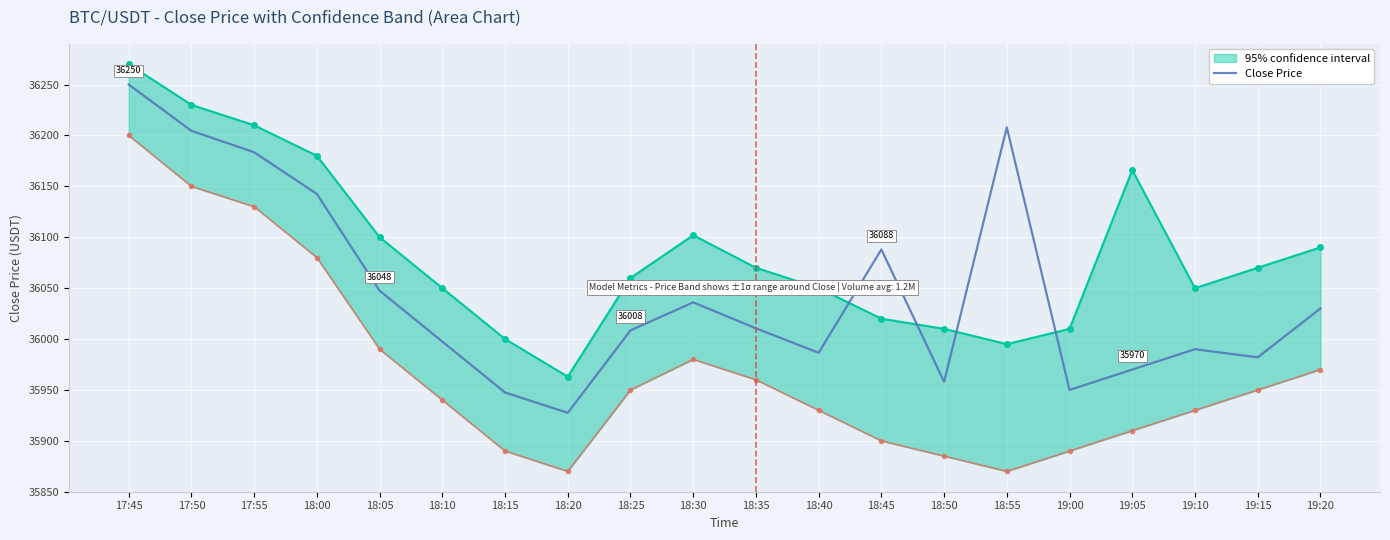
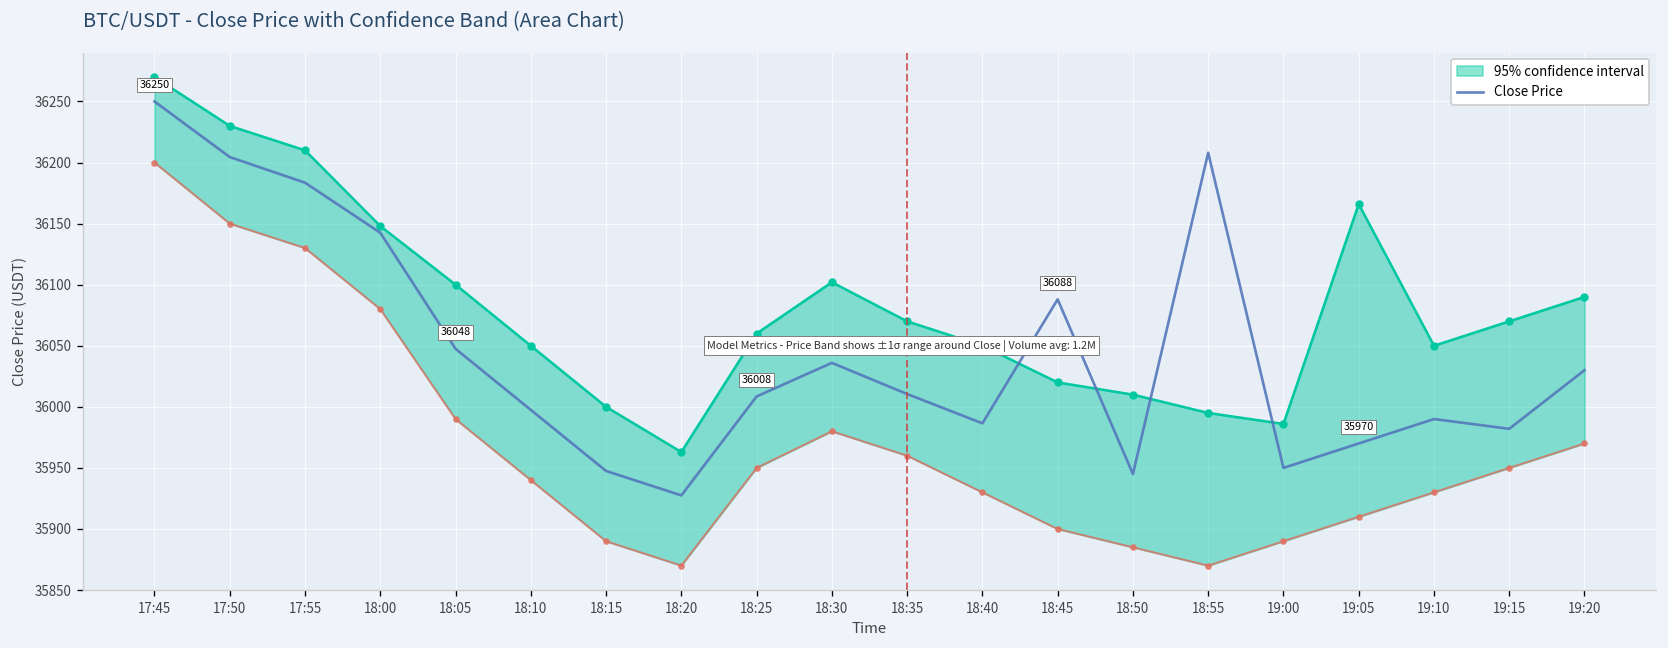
  {
    "95% confidence interval": {
      "17:50": 36230,
      "17:55": 36210,
-     "18:00": 36180,
+     "18:00": 36148,
      "18:05": 36100,
      "18:10": 36050,
      "18:15": 36000,
      "18:20": 35963,
      "18:25": 36060,
      "18:30": 36102,
      "18:35": 36070,
      "18:45": 36020,
      "18:50": 36010,
      "18:55": 35995,
-     "19:00": 36010,
+     "19:00": 35986,
      "19:05": 36166,
      "19:10": 36050,
      "19:15": 36070,
      "19:20": 36090
    },
    "Close Price": {
      "17:50": 36205,
      "17:55": 36184,
      "18:00": 36143,
      "18:10": 35998,
      "18:15": 35948,
      "18:20": 35928,
      "18:30": 36036,
      "18:35": 36011,
      "18:40": 35987,
-     "18:50": 35958,
+     "18:50": 35945,
      "18:55": 36208,
      "19:00": 35950,
      "19:10": 35990,
      "19:15": 35982,
      "19:20": 36030
    }
  }
